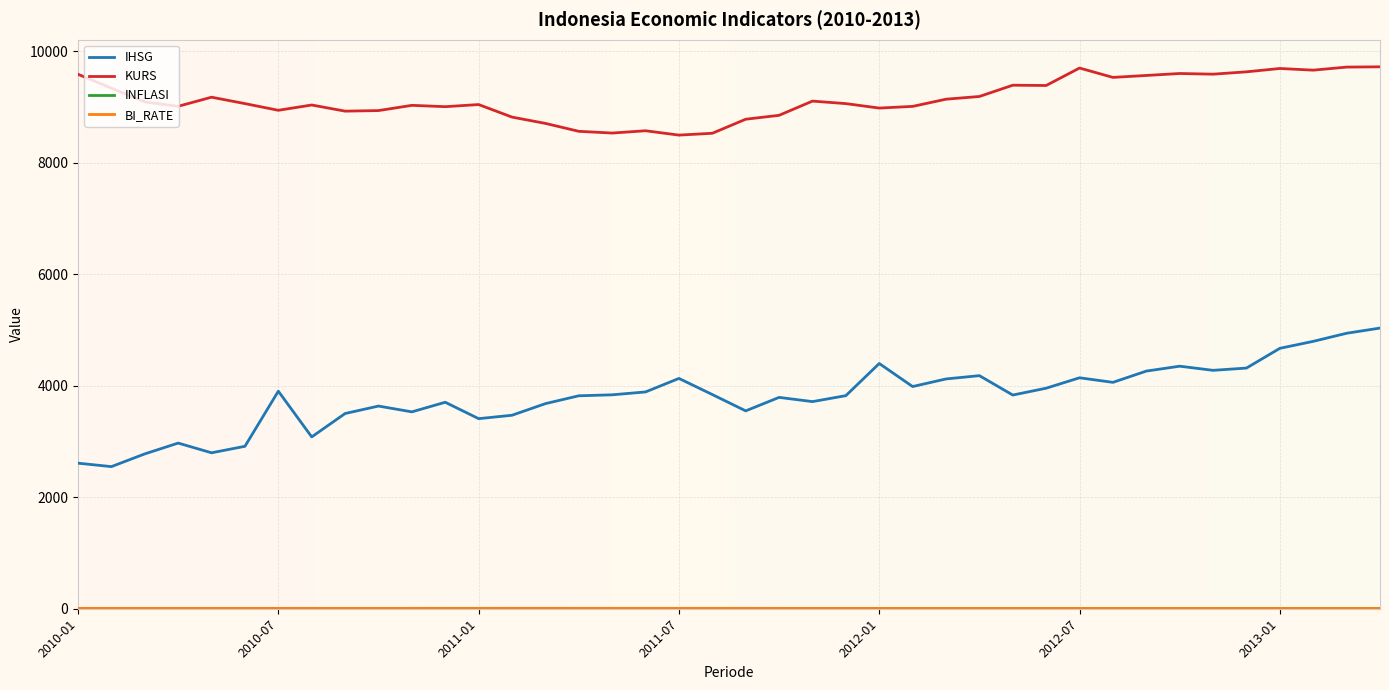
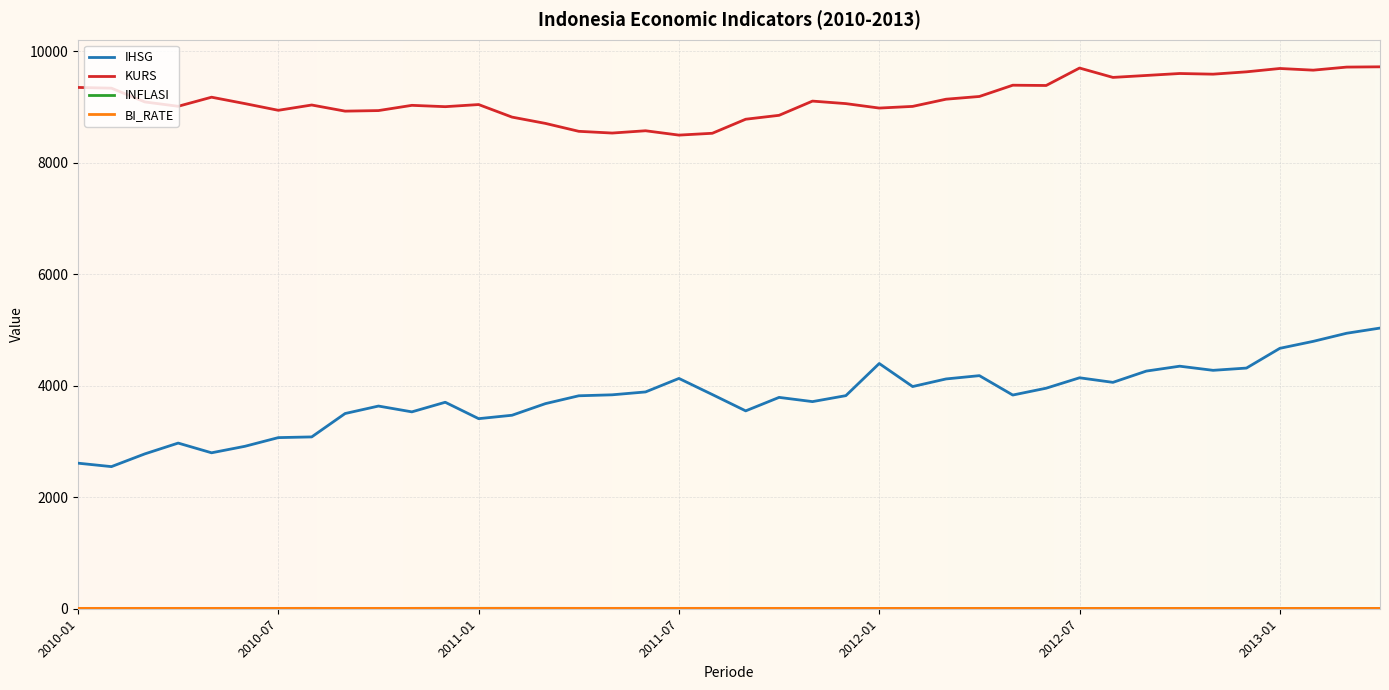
  {
    "IHSG": {
      "2010-01": 2600,
-     "2010-07": 3900,
+     "2010-07": 3100,
      "2011-01": 3400,
      "2011-07": 4100,
      "2012-01": 4400,
      "2012-07": 4100,
      "2013-01": 4700
    },
    "KURS": {
-     "2010-01": 9600,
+     "2010-01": 9400,
      "2010-07": 8900,
      "2011-01": 9000,
      "2011-07": 8500,
      "2012-01": 9000,
      "2012-07": 9700,
      "2013-01": 9700
    },
    "BI_RATE": {
      "2010-01": 0,
      "2010-07": 0,
      "2011-01": 0,
      "2011-07": 0,
      "2012-01": 0,
      "2012-07": 0,
      "2013-01": 0
    }
  }
